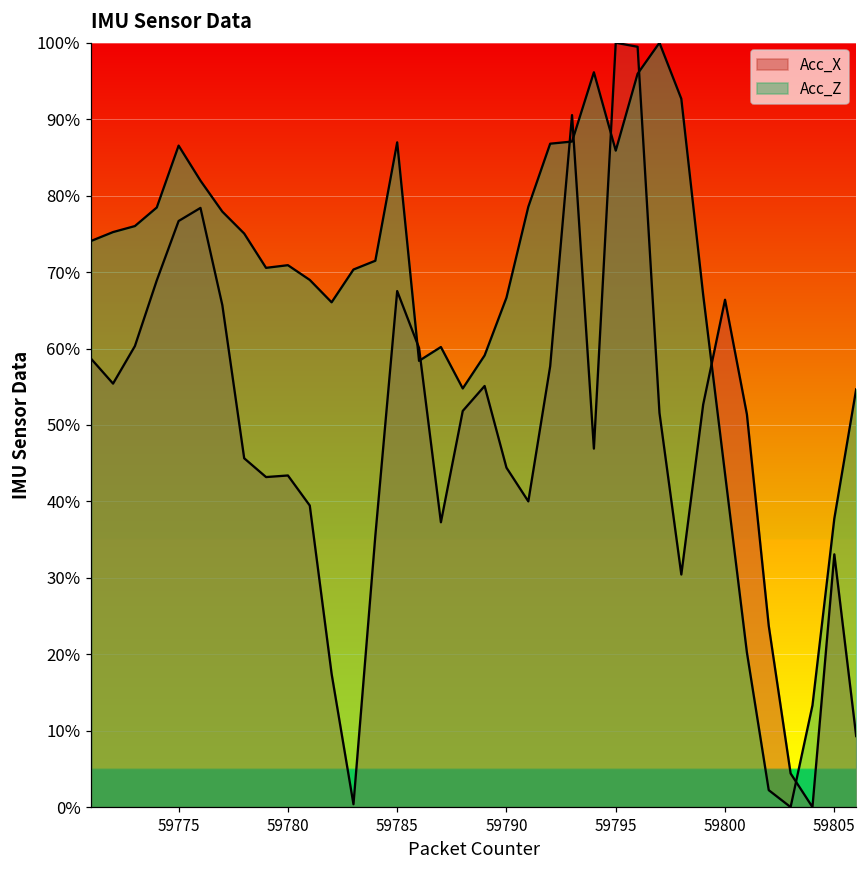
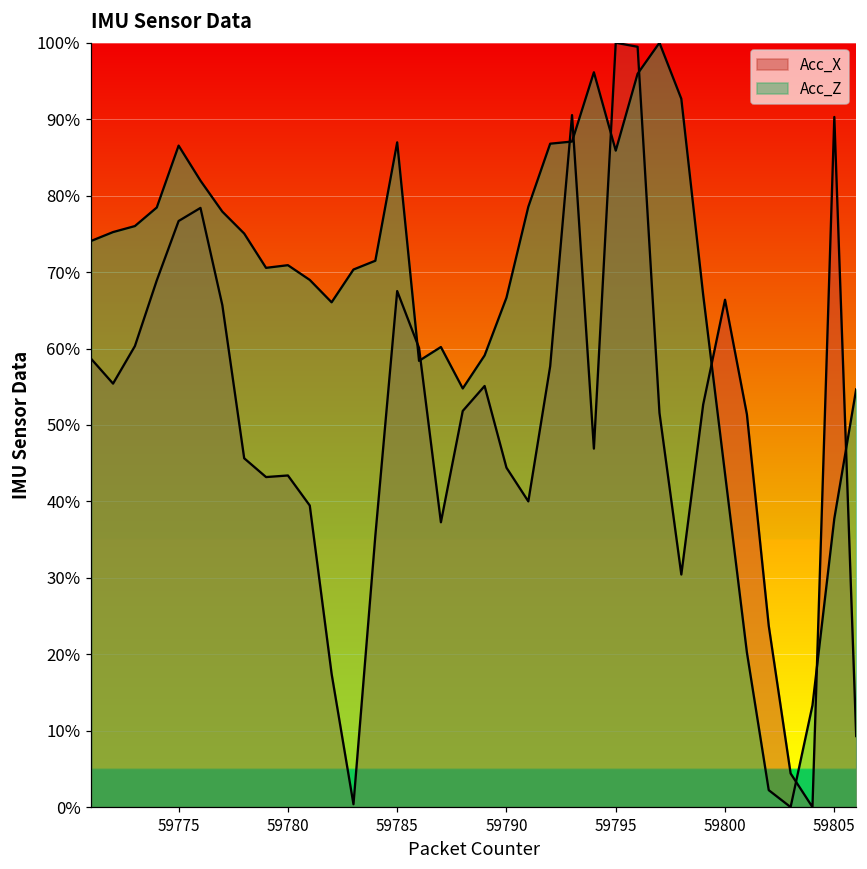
  {
    "Acc_X": {
      "59775": "77%",
      "59780": "43%",
      "59785": "68%",
      "59790": "44%",
      "59795": "100%",
      "59800": "66%",
-     "59805": "33%"
+     "59805": "90%"
    },
    "Acc_Z": {
      "59775": "87%",
      "59780": "71%",
      "59785": "87%",
      "59790": "67%",
      "59795": "86%",
      "59800": "44%",
      "59805": "38%"
    }
  }
